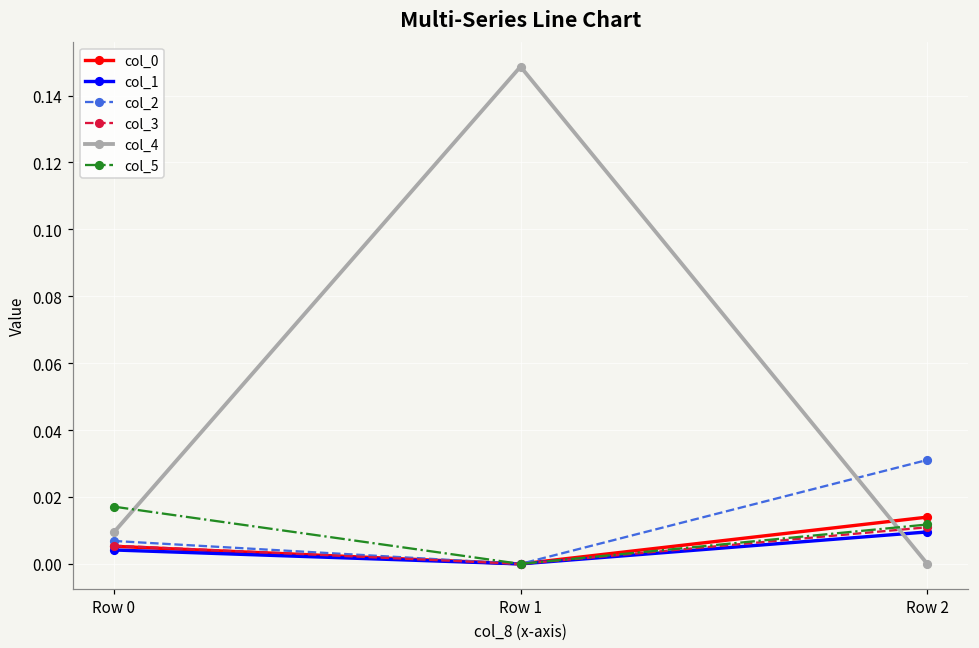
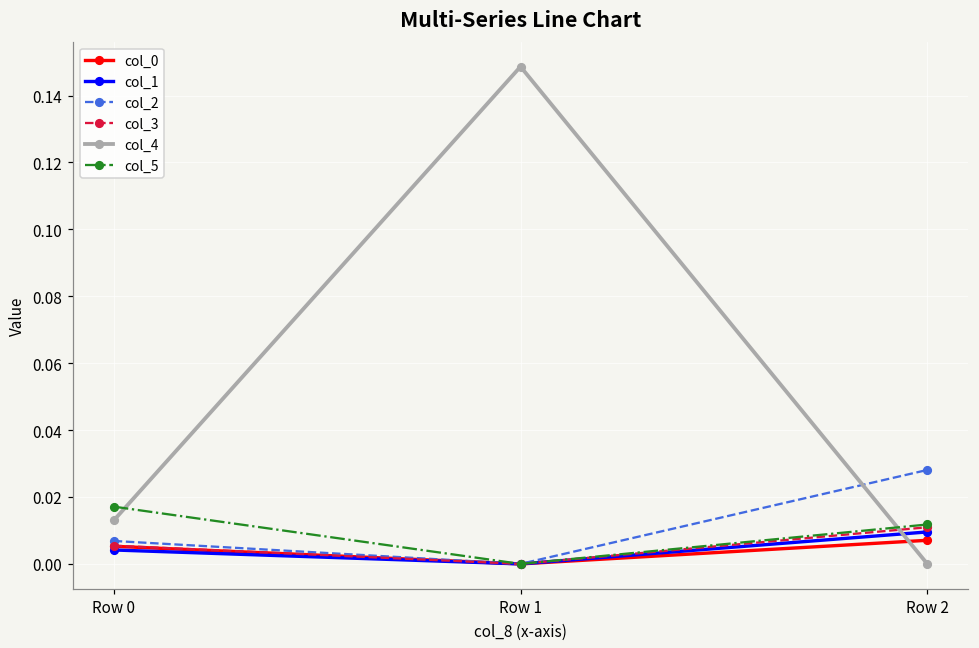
  {
    "col_0": {
-     "Row 2": 0.014
+     "Row 2": 0.007
    },
    "col_1": {
      "Row 0": 0.004,
      "Row 2": 0.010
    },
    "col_2": {
      "Row 0": 0.007,
-     "Row 2": 0.031
+     "Row 2": 0.028
    },
    "col_4": {
-     "Row 0": 0.009,
+     "Row 0": 0.013,
      "Row 1": 0.149,
      "Row 2": 0.000
    },
    "col_5": {
      "Row 0": 0.017
    }
  }
